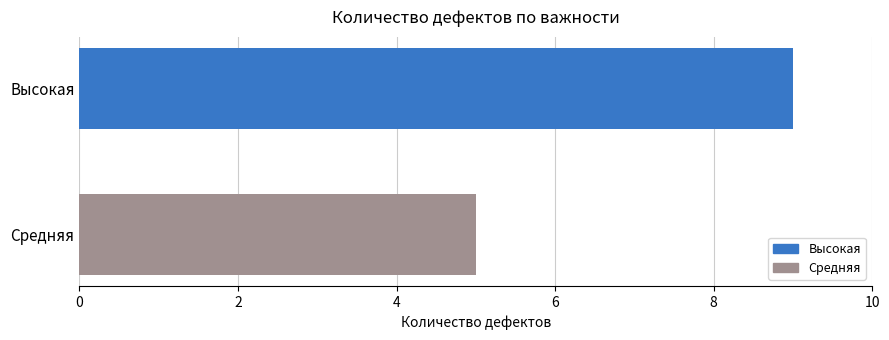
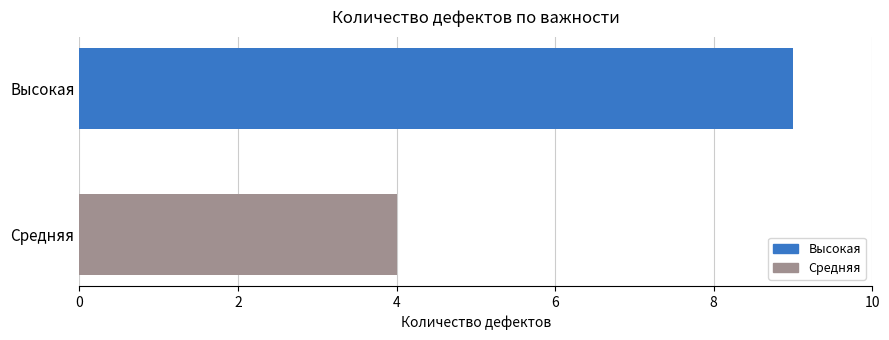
  {
    "Высокая": 9,
-   "Средняя": 5
+   "Средняя": 4
  }
